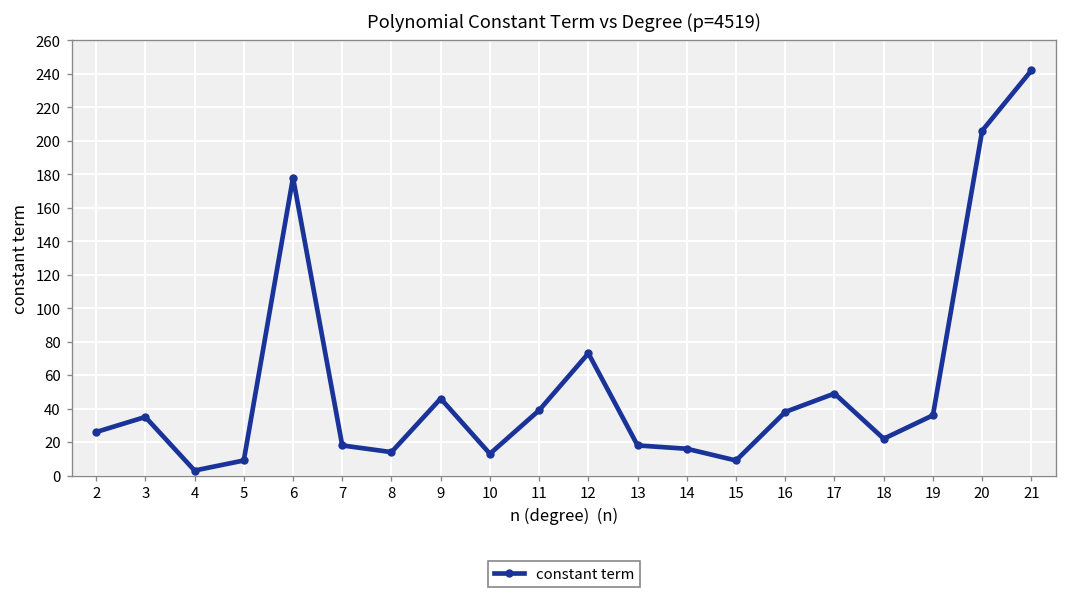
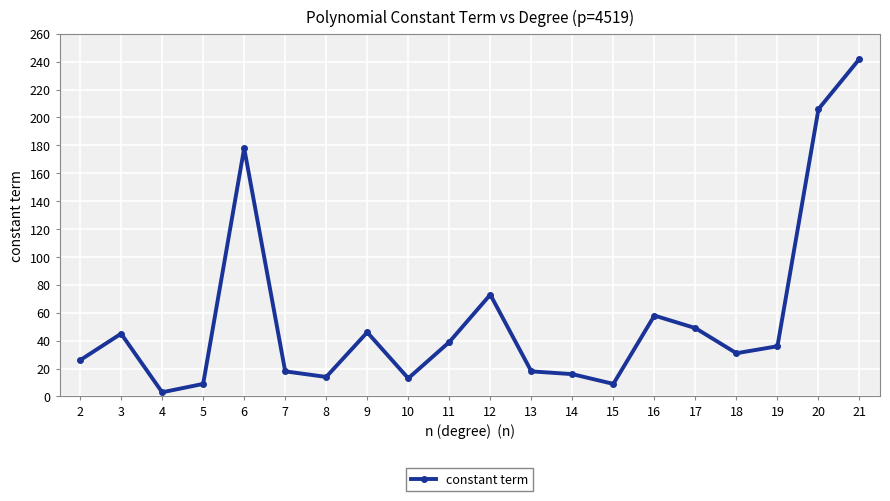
  {
    "2": 26,
-   "3": 35,
+   "3": 45,
    "4": 3,
    "5": 9,
    "6": 178,
    "7": 18,
    "8": 14,
    "9": 46,
    "10": 13,
    "11": 39,
    "12": 73,
    "13": 18,
    "14": 16,
    "15": 9,
-   "16": 38,
+   "16": 58,
    "17": 49,
-   "18": 22,
+   "18": 31,
    "19": 36,
    "20": 206,
    "21": 242
  }
